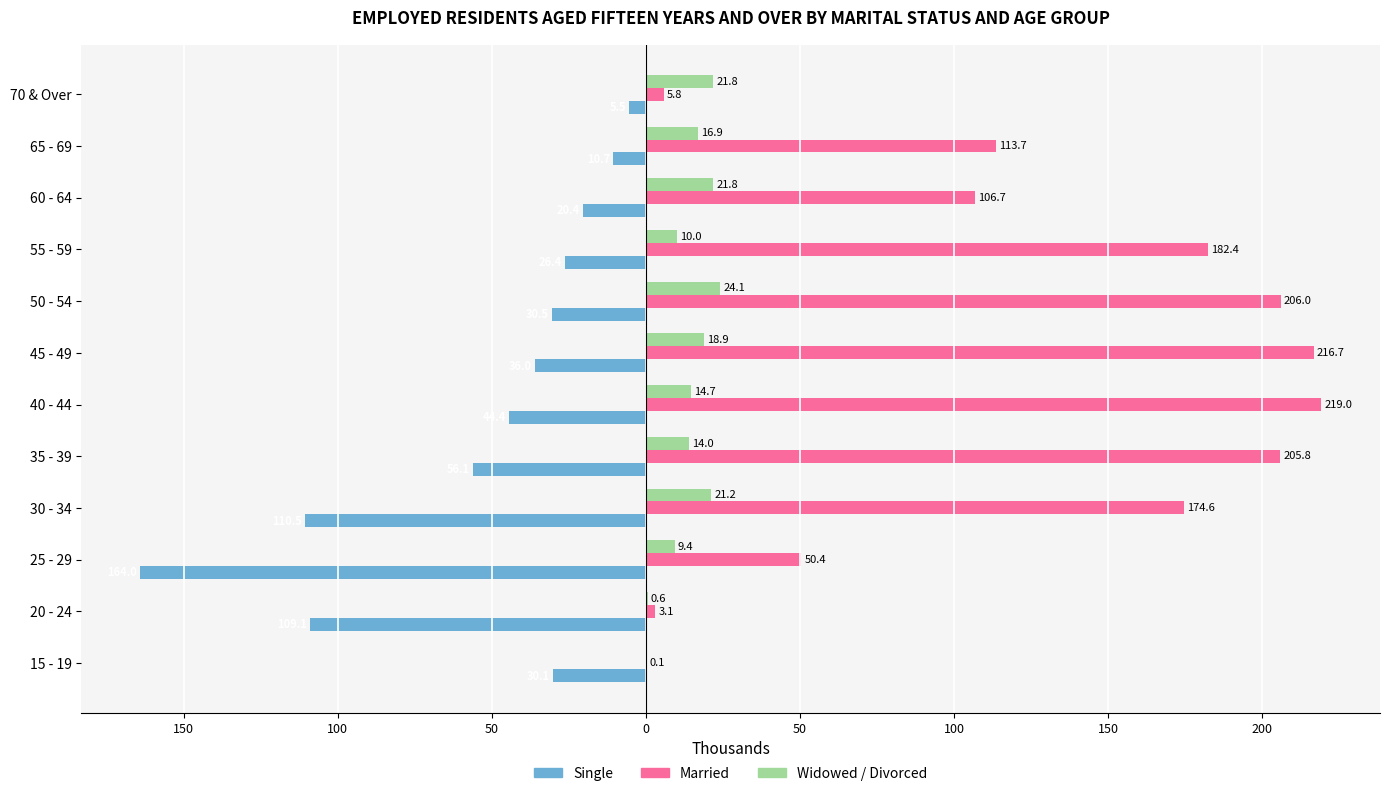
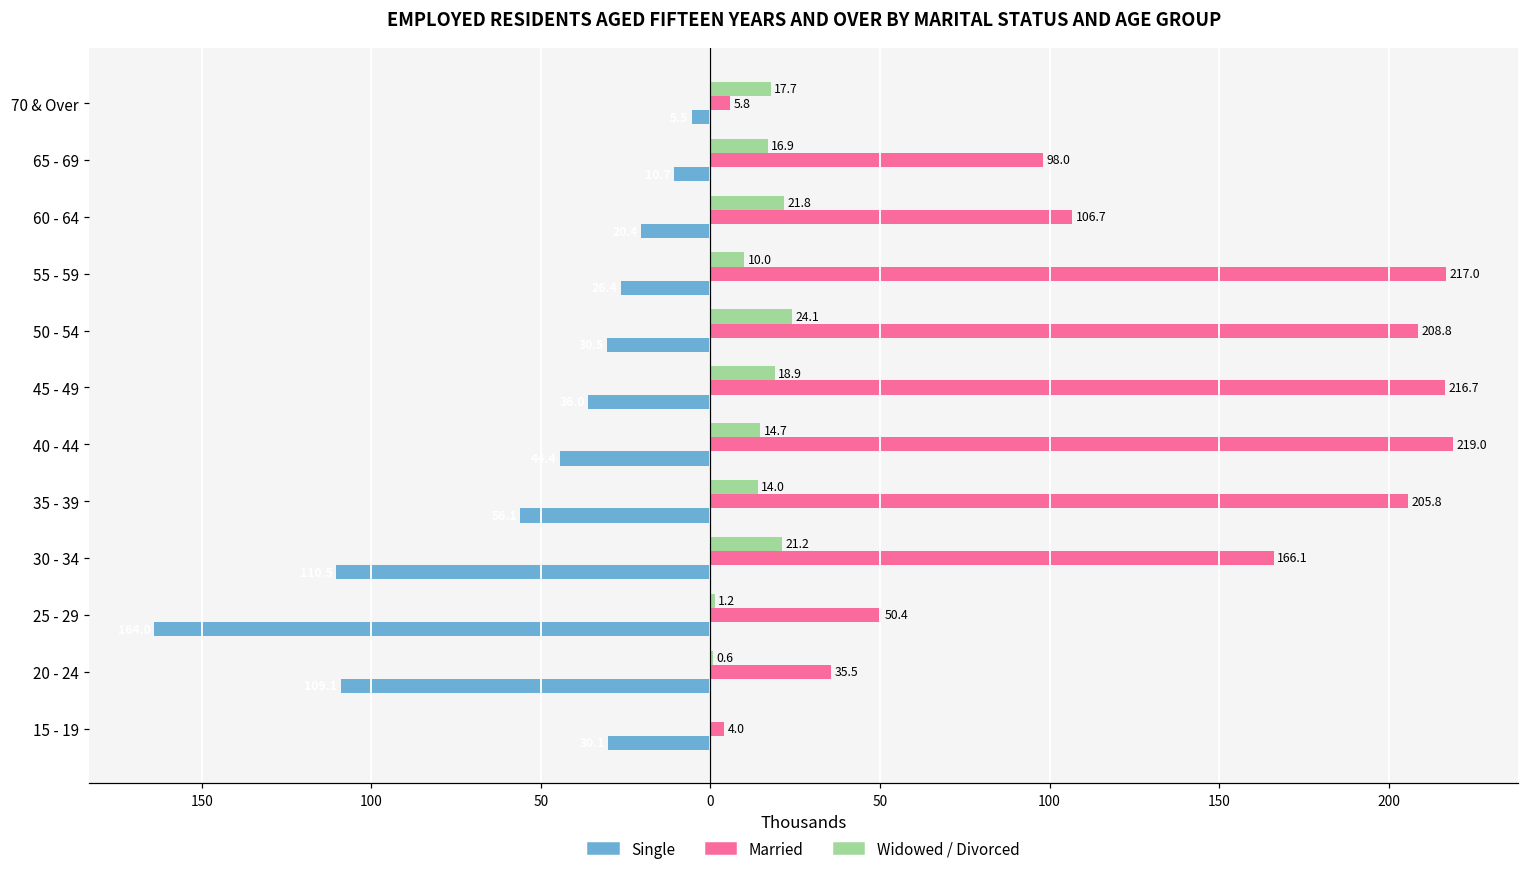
  {
    "Married": {
      "70 & Over": 5.8,
-     "65 - 69": 113.7,
+     "65 - 69": 98.0,
      "60 - 64": 106.7,
-     "55 - 59": 182.4,
-     "50 - 54": 206.0,
+     "55 - 59": 217.0,
+     "50 - 54": 208.8,
      "45 - 49": 216.7,
      "40 - 44": 219.0,
      "35 - 39": 205.8,
-     "30 - 34": 174.6,
+     "30 - 34": 166.1,
      "25 - 29": 50.4,
-     "20 - 24": 3.1,
-     "15 - 19": 0.1
+     "20 - 24": 35.5,
+     "15 - 19": 4.0
    },
    "Widowed / Divorced": {
-     "70 & Over": 21.8,
+     "70 & Over": 17.7,
      "65 - 69": 16.9,
      "60 - 64": 21.8,
      "55 - 59": 10.0,
      "50 - 54": 24.1,
      "45 - 49": 18.9,
      "40 - 44": 14.7,
      "35 - 39": 14.0,
      "30 - 34": 21.2,
-     "25 - 29": 9.4,
+     "25 - 29": 1.2,
      "20 - 24": 0.6
    }
  }
